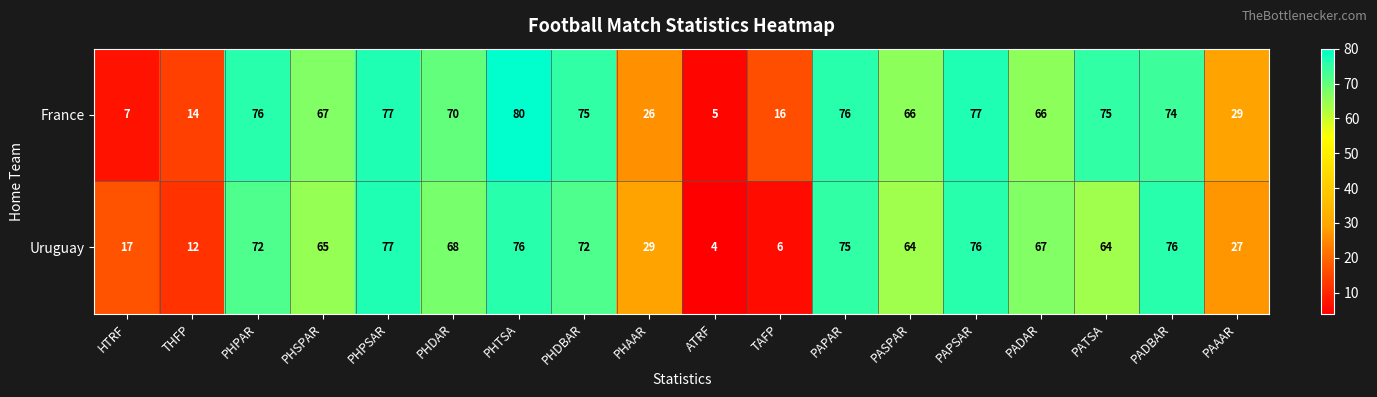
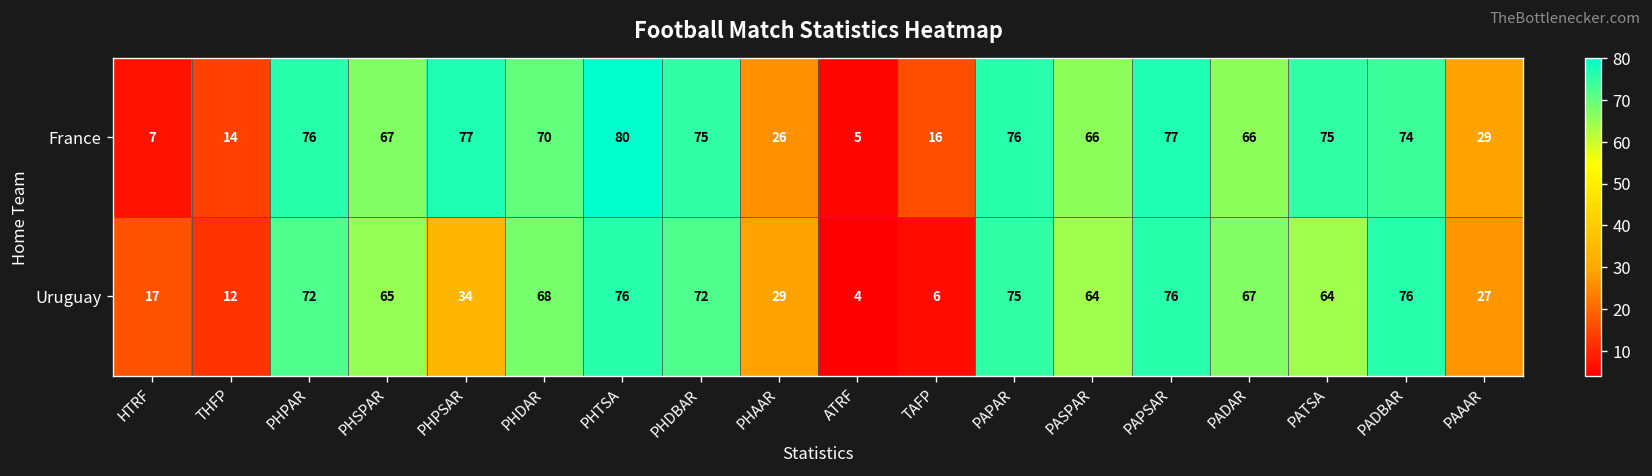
  {
    "France": {
      "HTRF": 7,
      "THFP": 14,
      "PHPAR": 76,
      "PHSPAR": 67,
      "PHPSAR": 77,
      "PHDAR": 70,
      "PHTSA": 80,
      "PHDBAR": 75,
      "PHAAR": 26,
      "ATRF": 5,
      "TAFP": 16,
      "PAPAR": 76,
      "PASPAR": 66,
      "PAPSAR": 77,
      "PADAR": 66,
      "PATSA": 75,
      "PADBAR": 74,
      "PAAAR": 29
    },
    "Uruguay": {
      "HTRF": 17,
      "THFP": 12,
      "PHPAR": 72,
      "PHSPAR": 65,
-     "PHPSAR": 77,
+     "PHPSAR": 34,
      "PHDAR": 68,
      "PHTSA": 76,
      "PHDBAR": 72,
      "PHAAR": 29,
      "ATRF": 4,
      "TAFP": 6,
      "PAPAR": 75,
      "PASPAR": 64,
      "PAPSAR": 76,
      "PADAR": 67,
      "PATSA": 64,
      "PADBAR": 76,
      "PAAAR": 27
    }
  }
